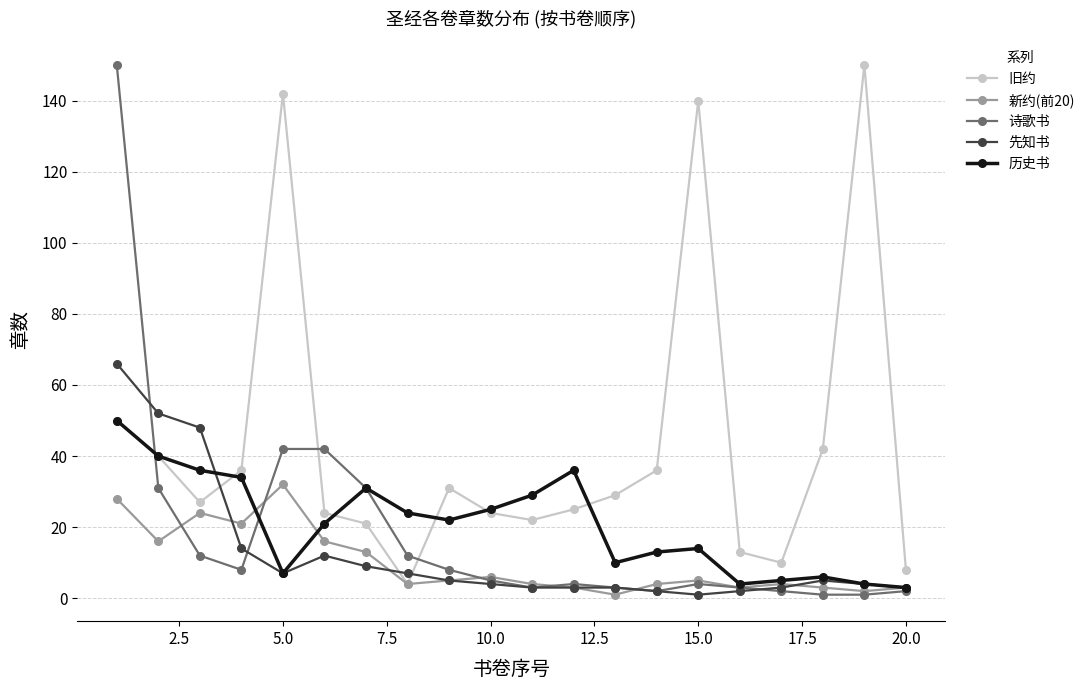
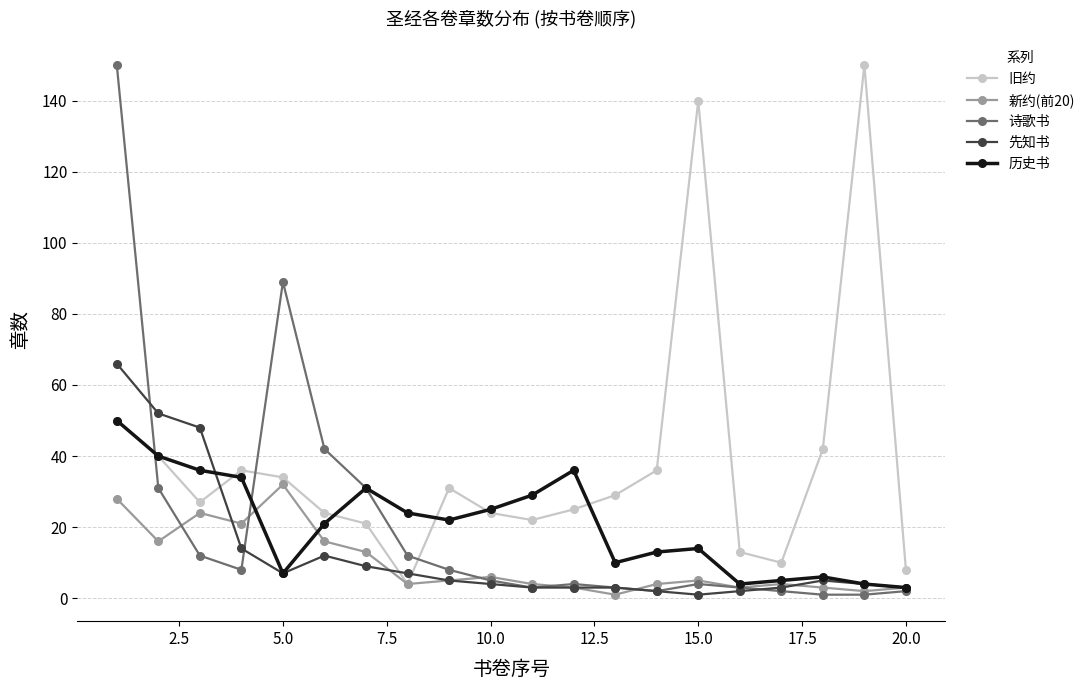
  {
    "旧约": {
-     "5.0": 142,
+     "5.0": 34,
      "10.0": 24,
      "15.0": 140,
      "20.0": 8
    },
    "新约(前20)": {
      "5.0": 32,
      "10.0": 6,
      "15.0": 5
    },
    "诗歌书": {
-     "5.0": 42,
+     "5.0": 89,
      "10.0": 5,
      "15.0": 4,
      "20.0": 2
    },
    "先知书": {
      "10.0": 4,
      "15.0": 1
    },
    "历史书": {
      "10.0": 25,
      "15.0": 14
    }
  }
